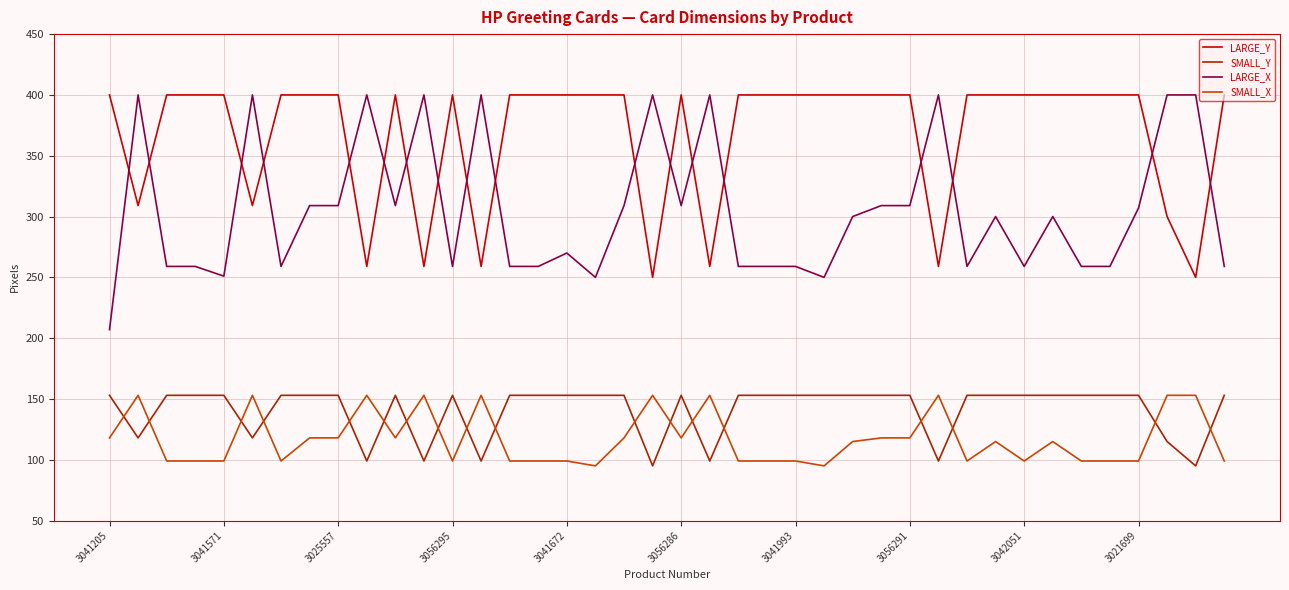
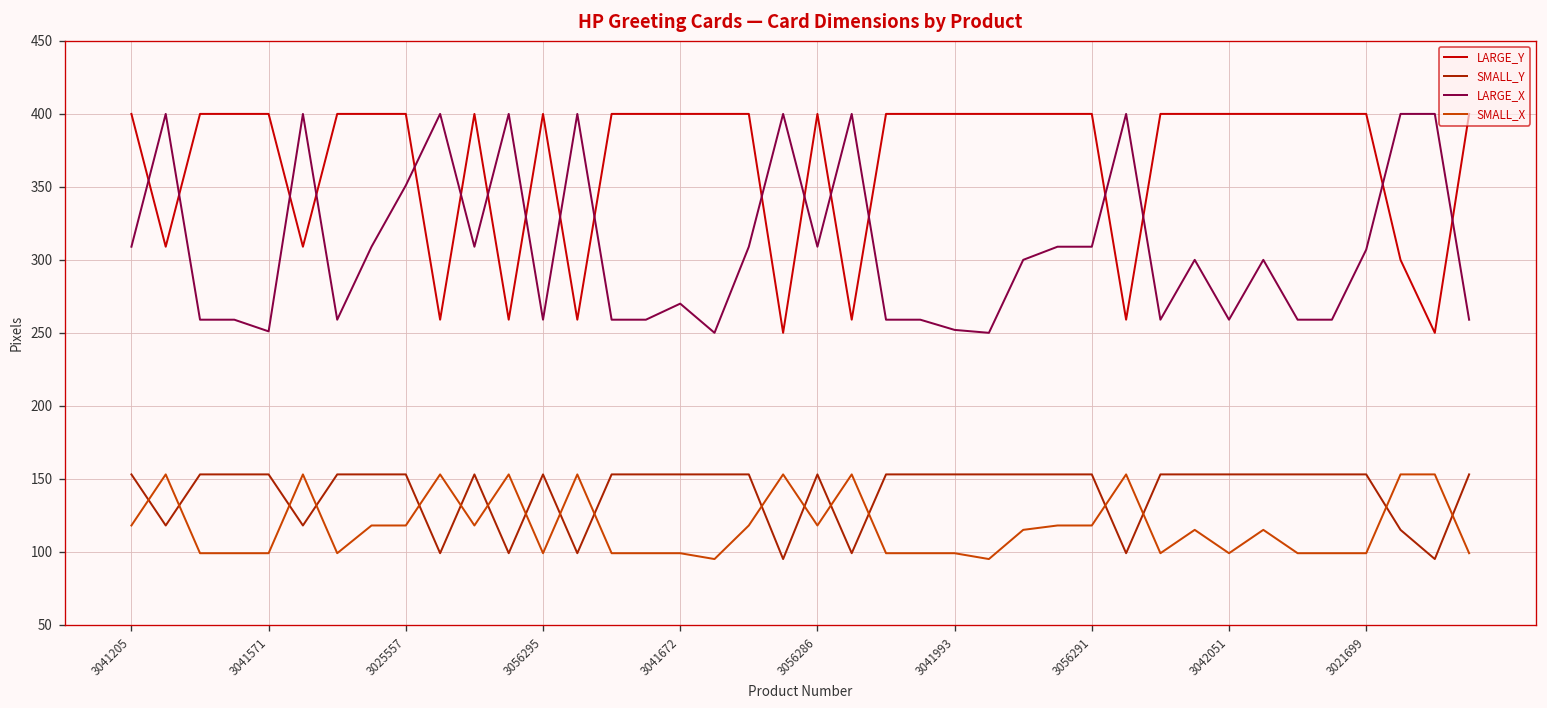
  {
    "LARGE_X": {
-     "3041205": 207,
+     "3041205": 309,
      "3041571": 251,
-     "3025557": 309,
+     "3025557": 351,
      "3056295": 259,
      "3041672": 270,
      "3056286": 309,
-     "3041993": 259,
+     "3041993": 252,
      "3056291": 309,
      "3042051": 259,
      "3021699": 307
    }
  }
